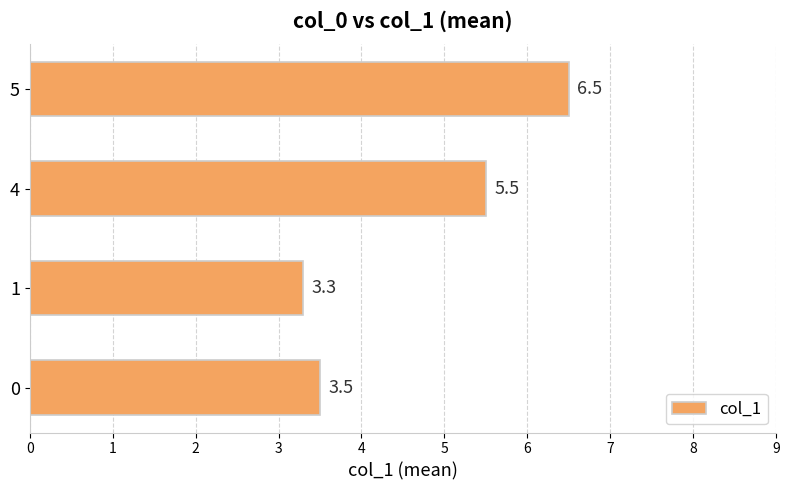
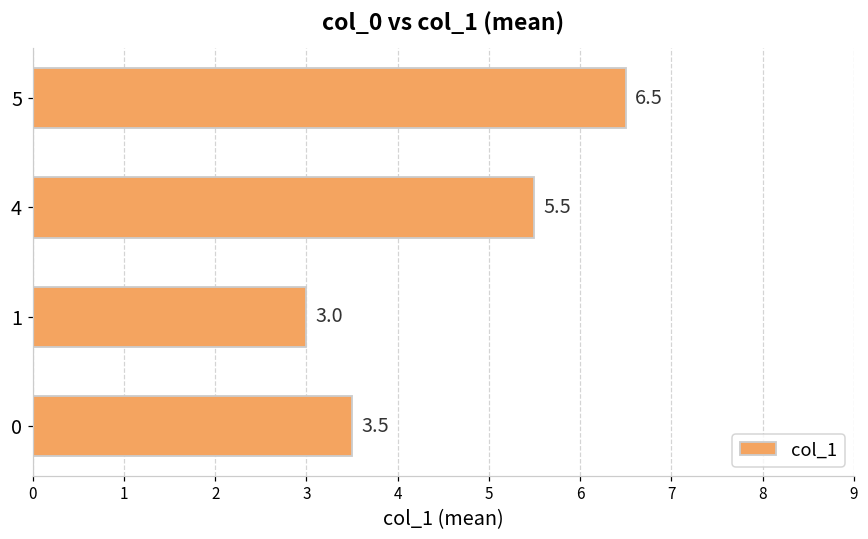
  {
    "5": 6.5,
    "4": 5.5,
-   "1": 3.3,
+   "1": 3.0,
    "0": 3.5
  }
